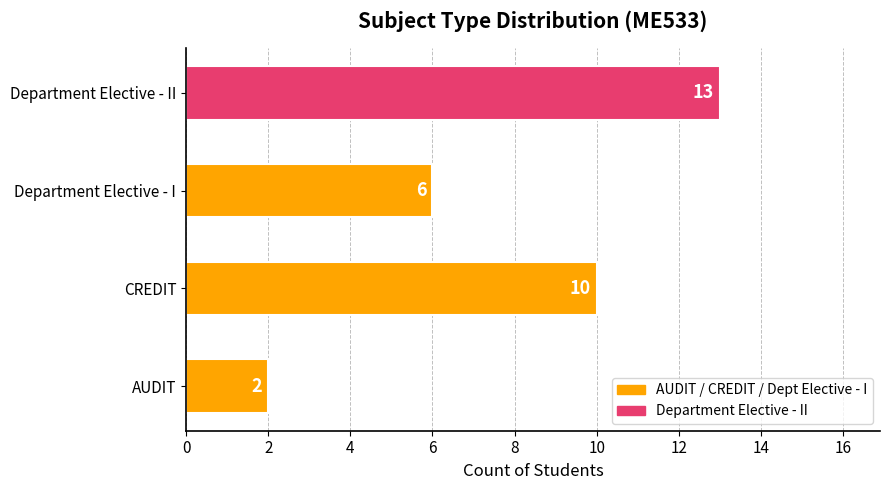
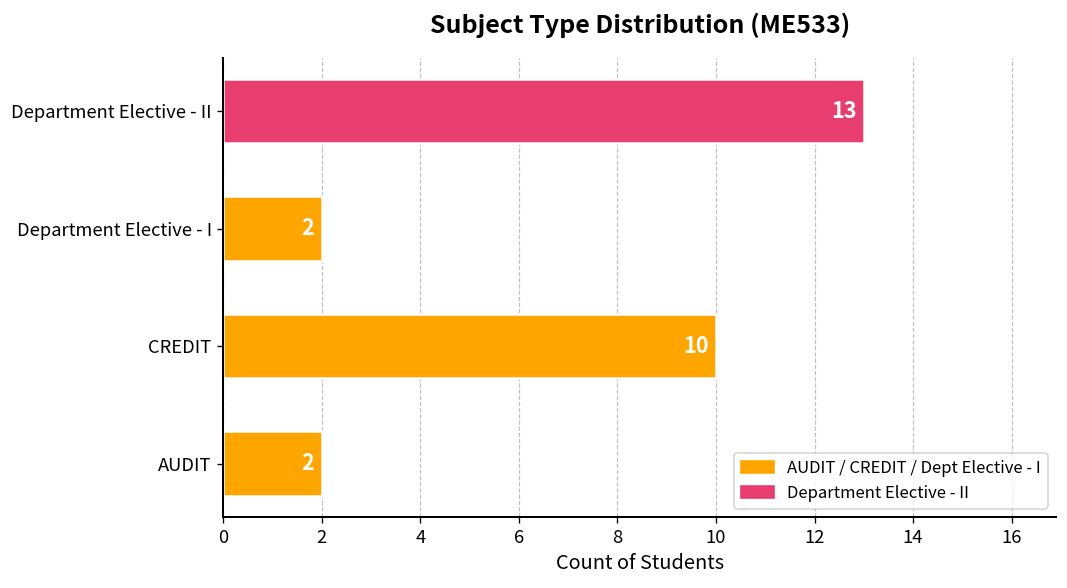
  {
    "Department Elective - II": 13,
-   "Department Elective - I": 6,
+   "Department Elective - I": 2,
    "CREDIT": 10,
    "AUDIT": 2
  }
